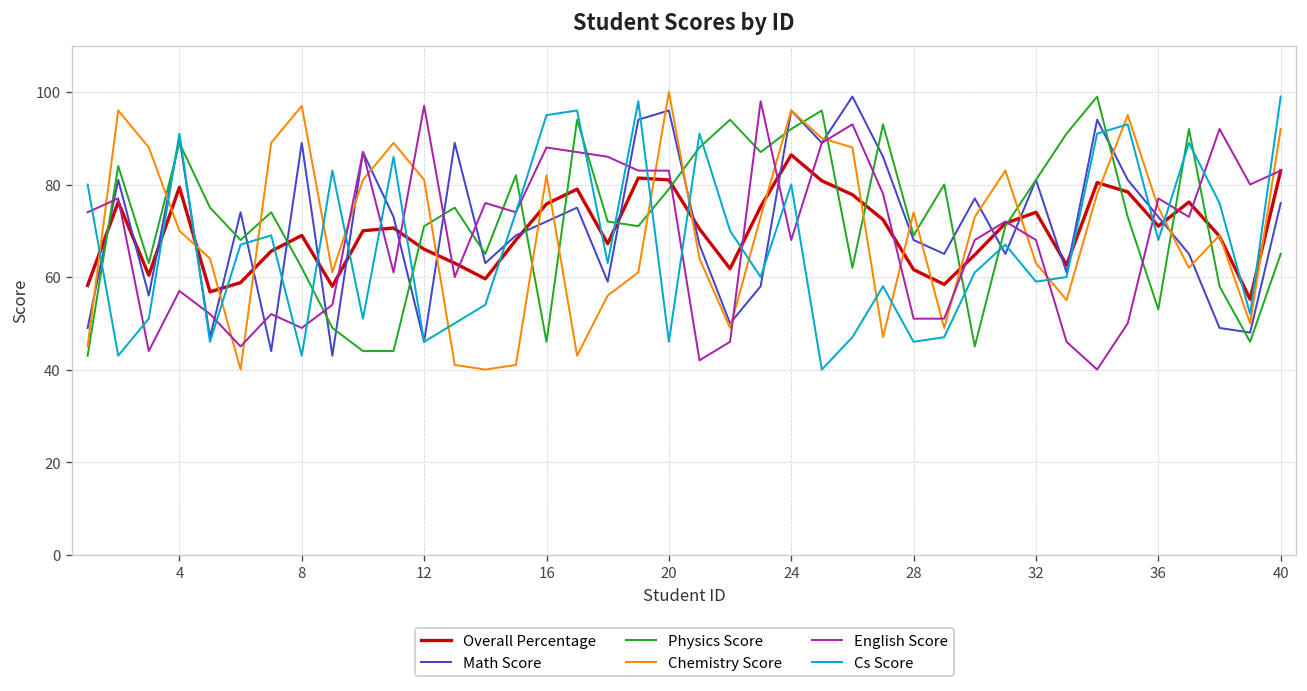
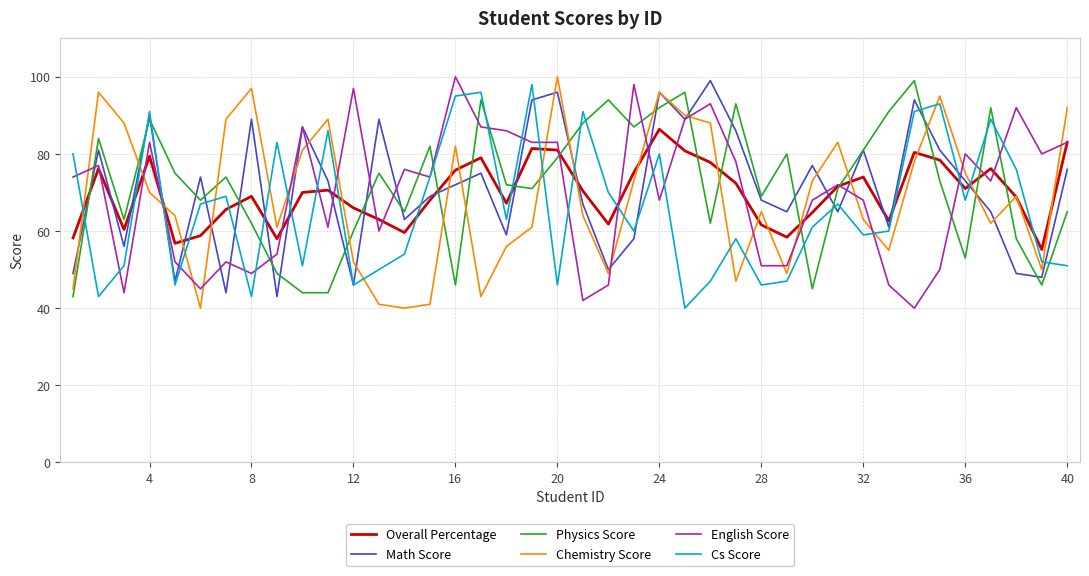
  {
    "Overall Percentage": {
      "4": 79,
      "8": 69,
      "12": 66,
      "16": 76,
      "20": 81,
      "24": 86,
      "28": 62,
      "32": 74,
      "36": 71
    },
    "Math Score": {
      "4": 90,
      "8": 89,
      "16": 72,
      "20": 96,
      "28": 68,
      "36": 73,
      "40": 76
    },
    "Physics Score": {
      "4": 89,
      "8": 62,
-     "12": 71,
+     "12": 60,
      "16": 46,
      "20": 79,
      "24": 92,
      "28": 69,
      "36": 53,
      "40": 65
    },
    "Chemistry Score": {
      "4": 70,
      "8": 97,
-     "12": 81,
+     "12": 52,
      "16": 82,
      "20": 100,
-     "28": 74,
+     "28": 65,
      "32": 63,
      "36": 75,
      "40": 92
    },
    "English Score": {
-     "4": 57,
+     "4": 83,
      "8": 49,
      "12": 97,
-     "16": 88,
+     "16": 100,
      "20": 83,
      "24": 68,
      "28": 51,
      "32": 68,
-     "36": 77
+     "36": 80
    },
    "Cs Score": {
      "4": 91,
      "8": 43,
      "16": 95,
      "20": 46,
      "24": 80,
      "28": 46,
      "32": 59,
      "36": 68,
-     "40": 99
+     "40": 51
    }
  }
